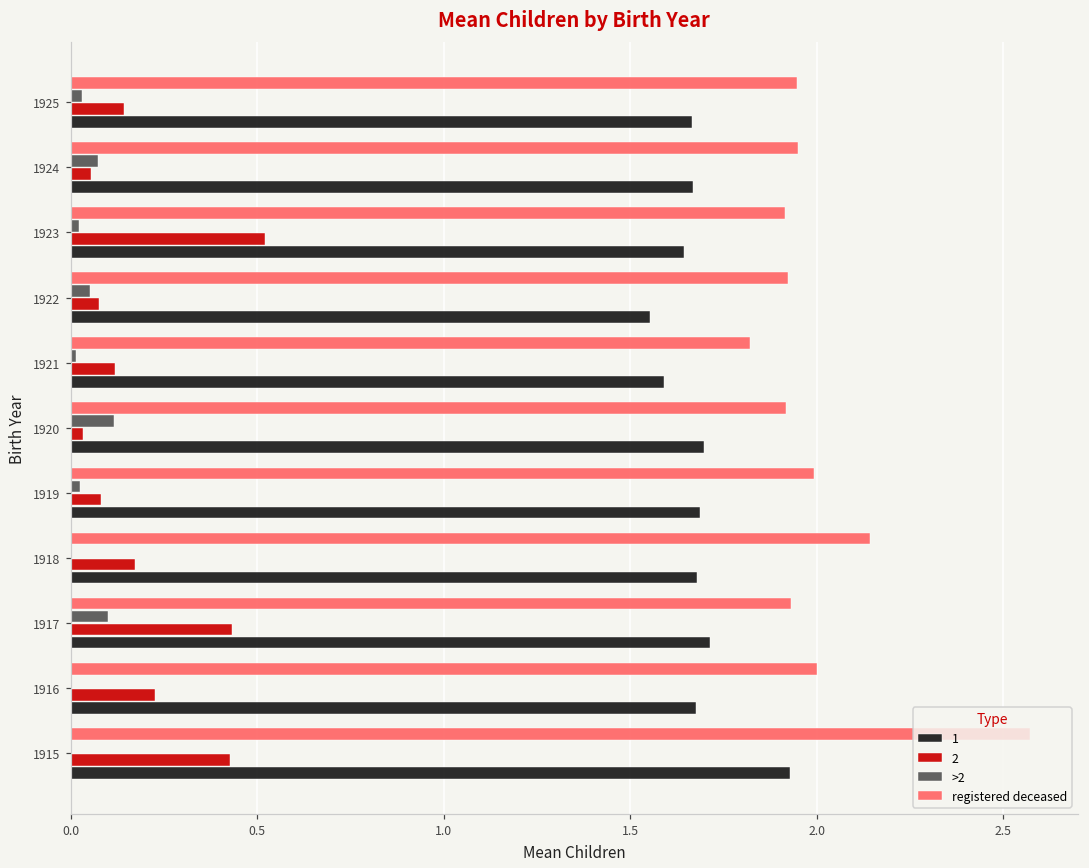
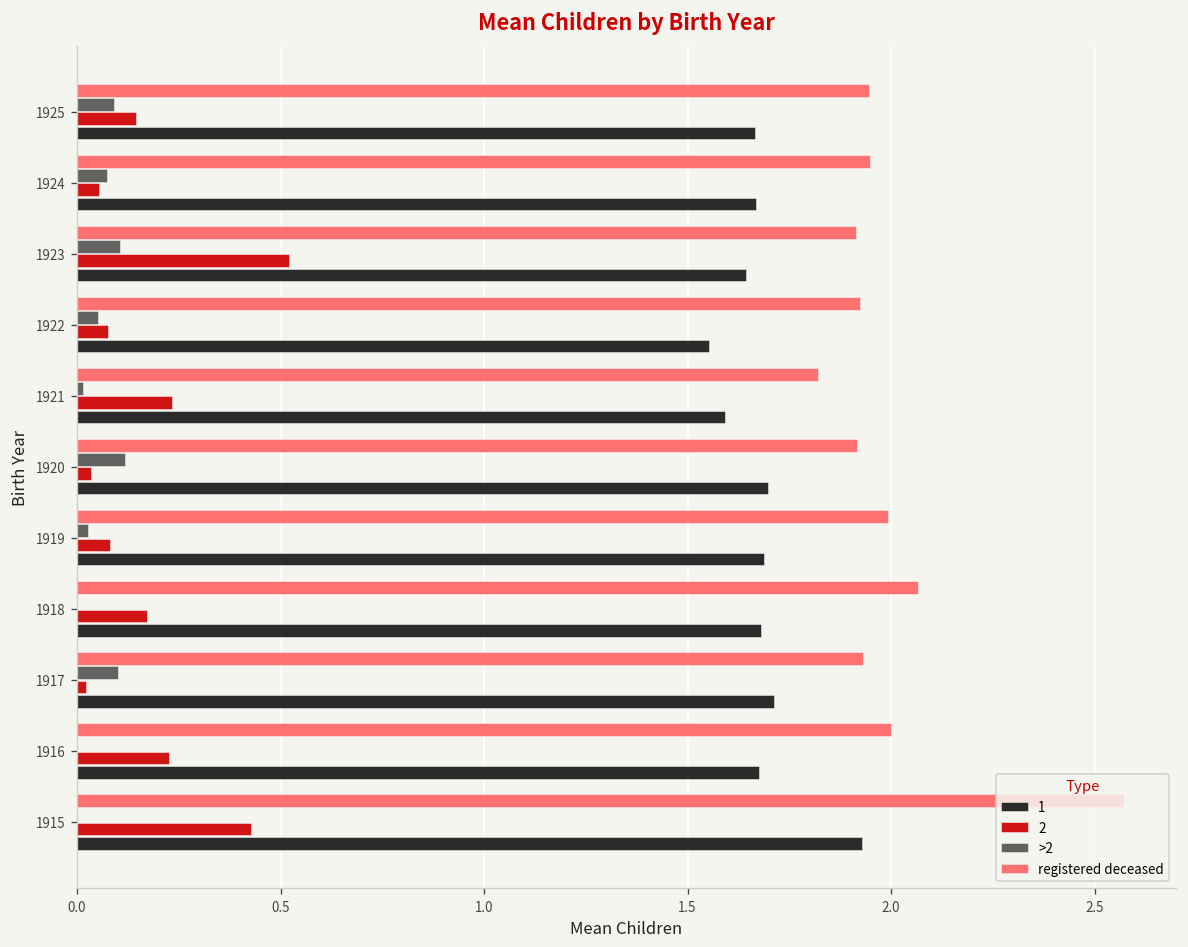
  {
    "1": {
      "1925": 1.66,
      "1924": 1.67,
      "1923": 1.64,
      "1922": 1.55,
      "1921": 1.59,
      "1920": 1.70,
      "1919": 1.69,
      "1918": 1.68,
      "1917": 1.71,
      "1916": 1.68,
      "1915": 1.93
    },
    "2": {
      "1925": 0.14,
      "1924": 0.05,
      "1923": 0.52,
      "1922": 0.08,
-     "1921": 0.12,
+     "1921": 0.23,
      "1920": 0.03,
      "1919": 0.08,
      "1918": 0.17,
-     "1917": 0.43,
+     "1917": 0.02,
      "1916": 0.23,
      "1915": 0.43
    },
    ">2": {
-     "1925": 0.03,
+     "1925": 0.09,
      "1924": 0.07,
-     "1923": 0.02,
+     "1923": 0.11,
      "1922": 0.05,
      "1921": 0.02,
      "1920": 0.12,
      "1919": 0.03,
      "1918": 0.00,
      "1917": 0.10,
      "1916": 0.00,
      "1915": 0.00
    },
    "registered deceased": {
      "1925": 1.95,
      "1924": 1.95,
      "1923": 1.91,
      "1922": 1.92,
      "1921": 1.82,
      "1920": 1.92,
      "1919": 1.99,
-     "1918": 2.14,
+     "1918": 2.07,
      "1917": 1.93,
      "1916": 2.00
    }
  }
